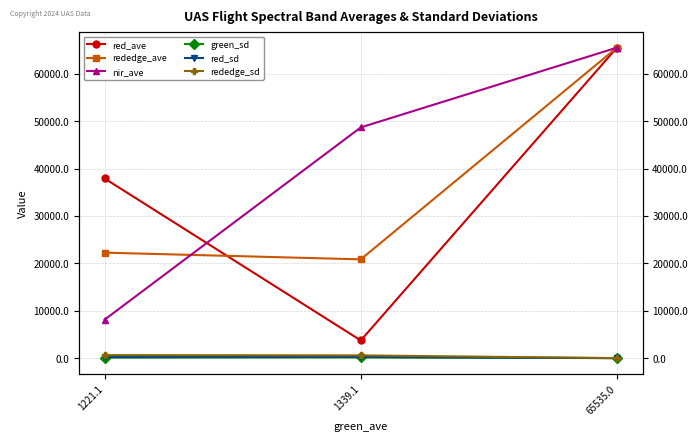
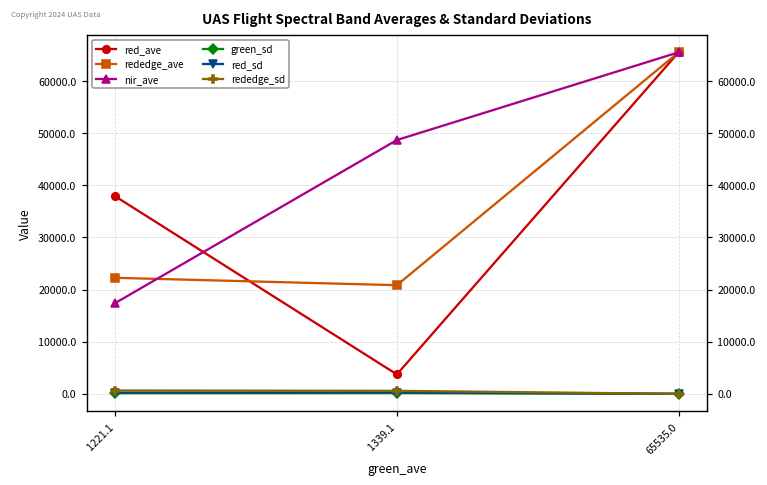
  {
    "red_ave": {
      "1221.1": 38000,
      "1339.1": 4000
    },
    "rededge_ave": {
      "1221.1": 22000,
      "1339.1": 21000
    },
    "nir_ave": {
-     "1221.1": 8000,
+     "1221.1": 17000,
      "1339.1": 49000
    }
  }
